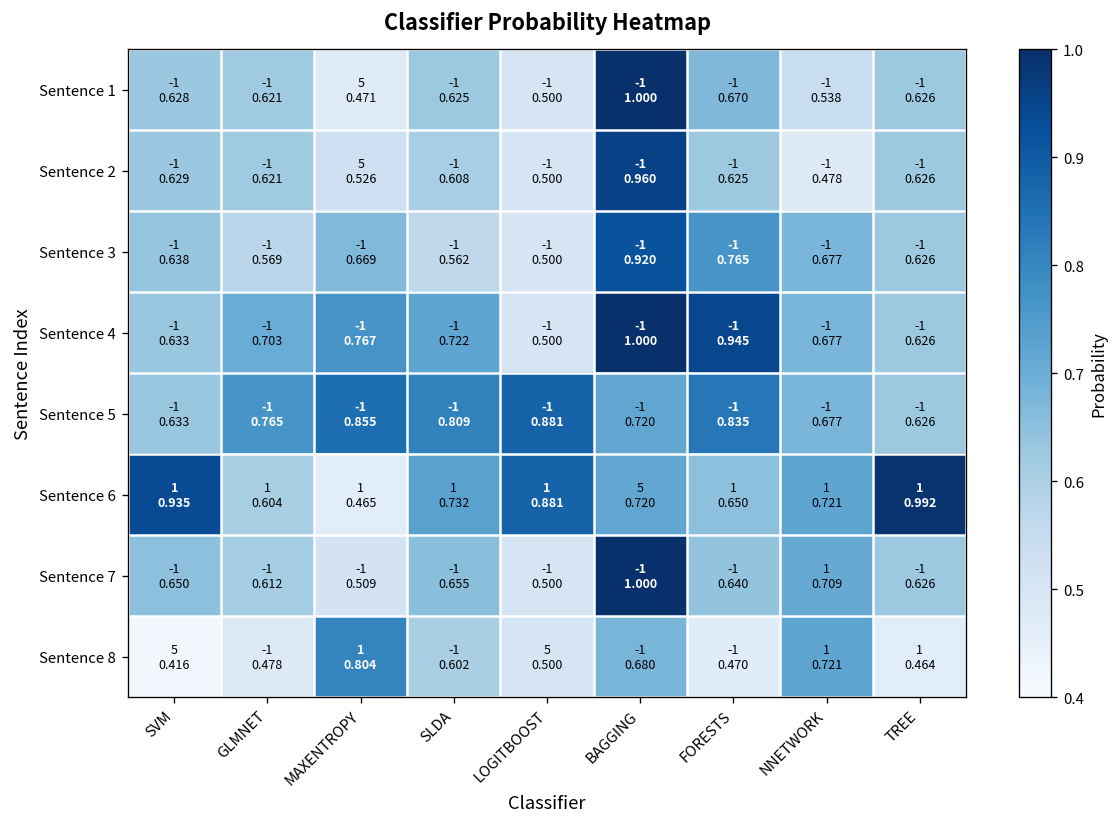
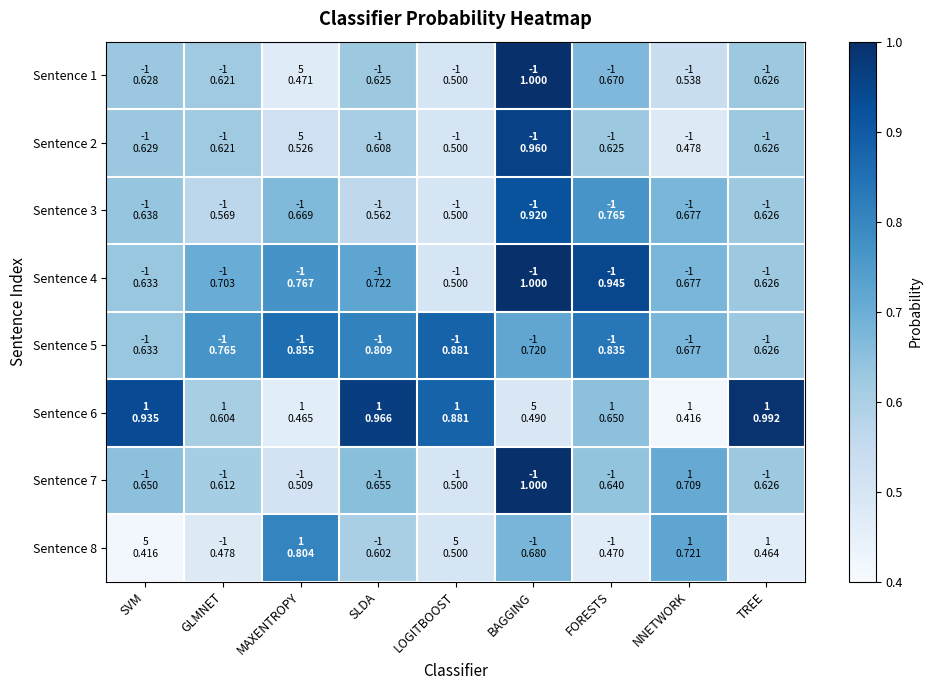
  {
    "Sentence 6": {
-     "SLDA": 0.732,
-     "BAGGING": 0.720,
-     "NNETWORK": 0.721
+     "SLDA": 0.966,
+     "BAGGING": 0.490,
+     "NNETWORK": 0.416
    }
  }
